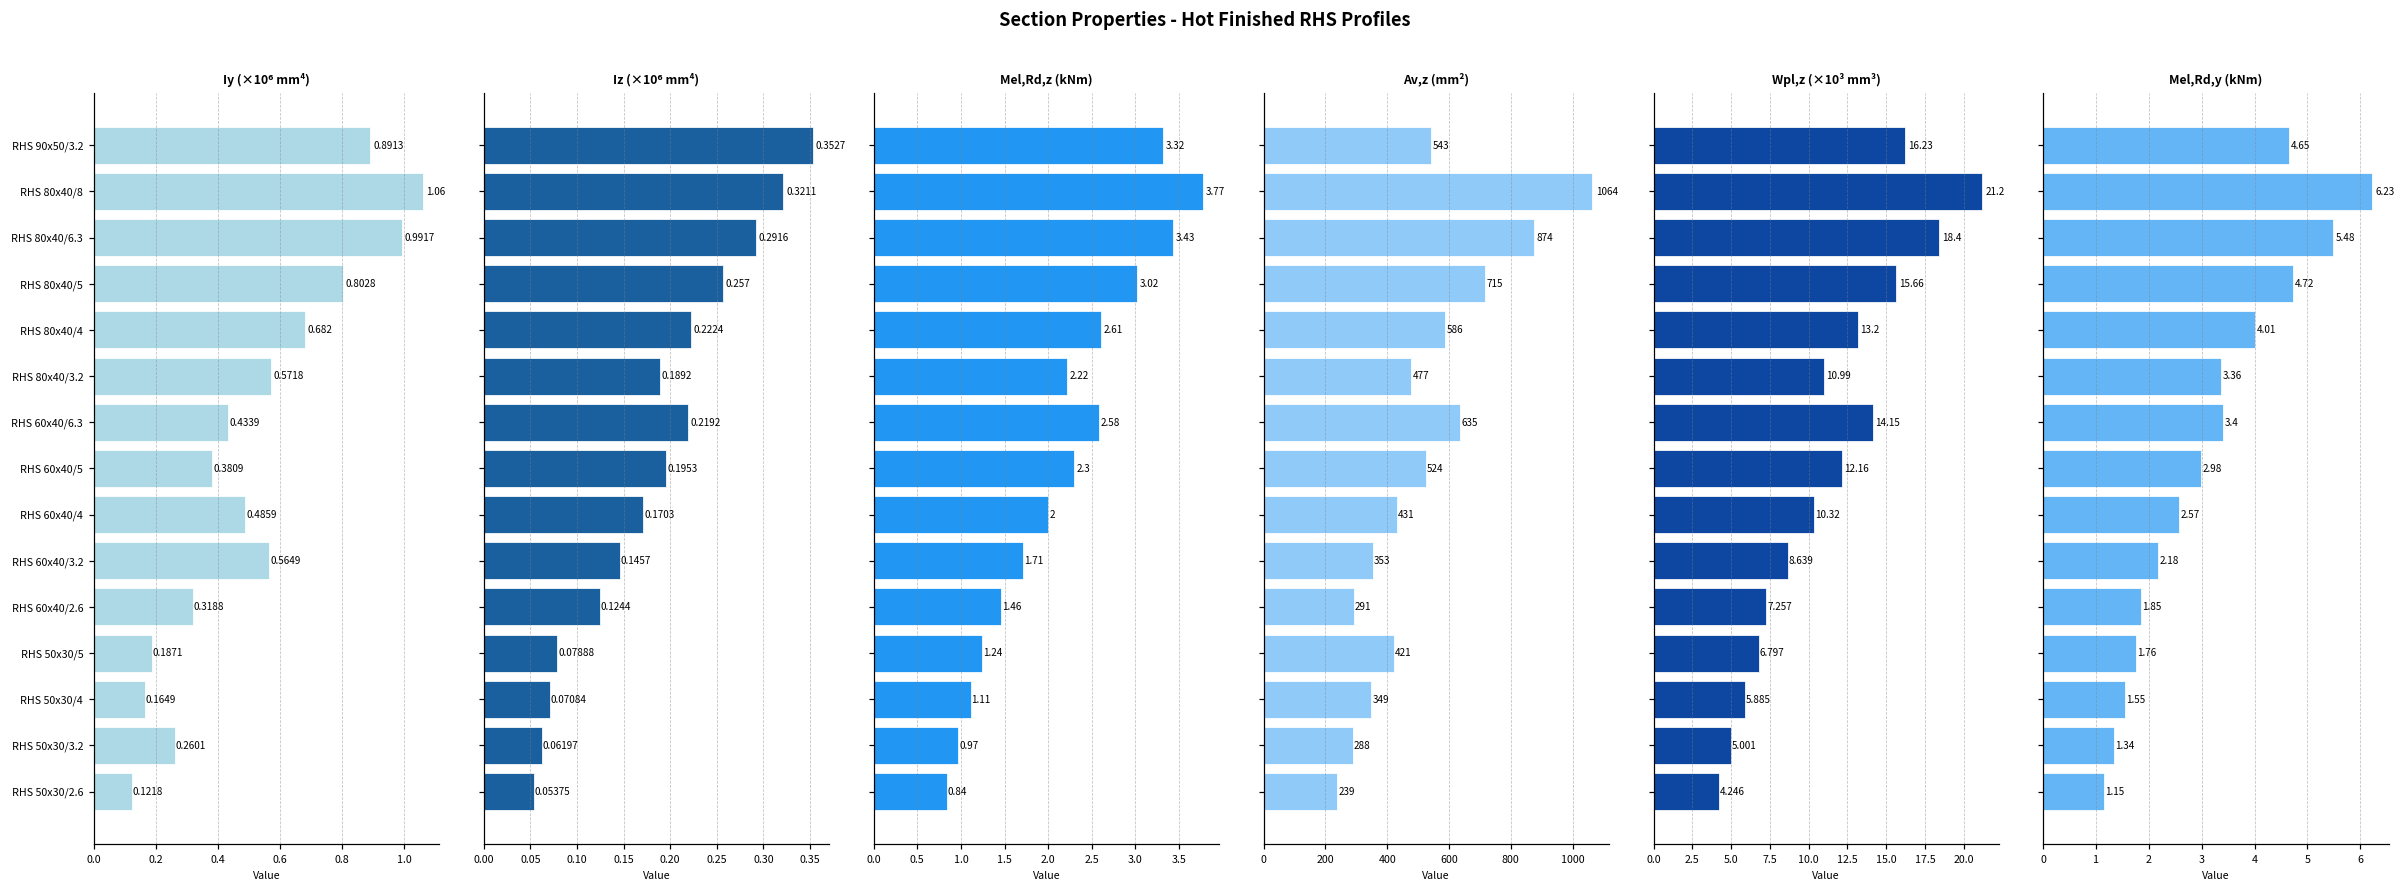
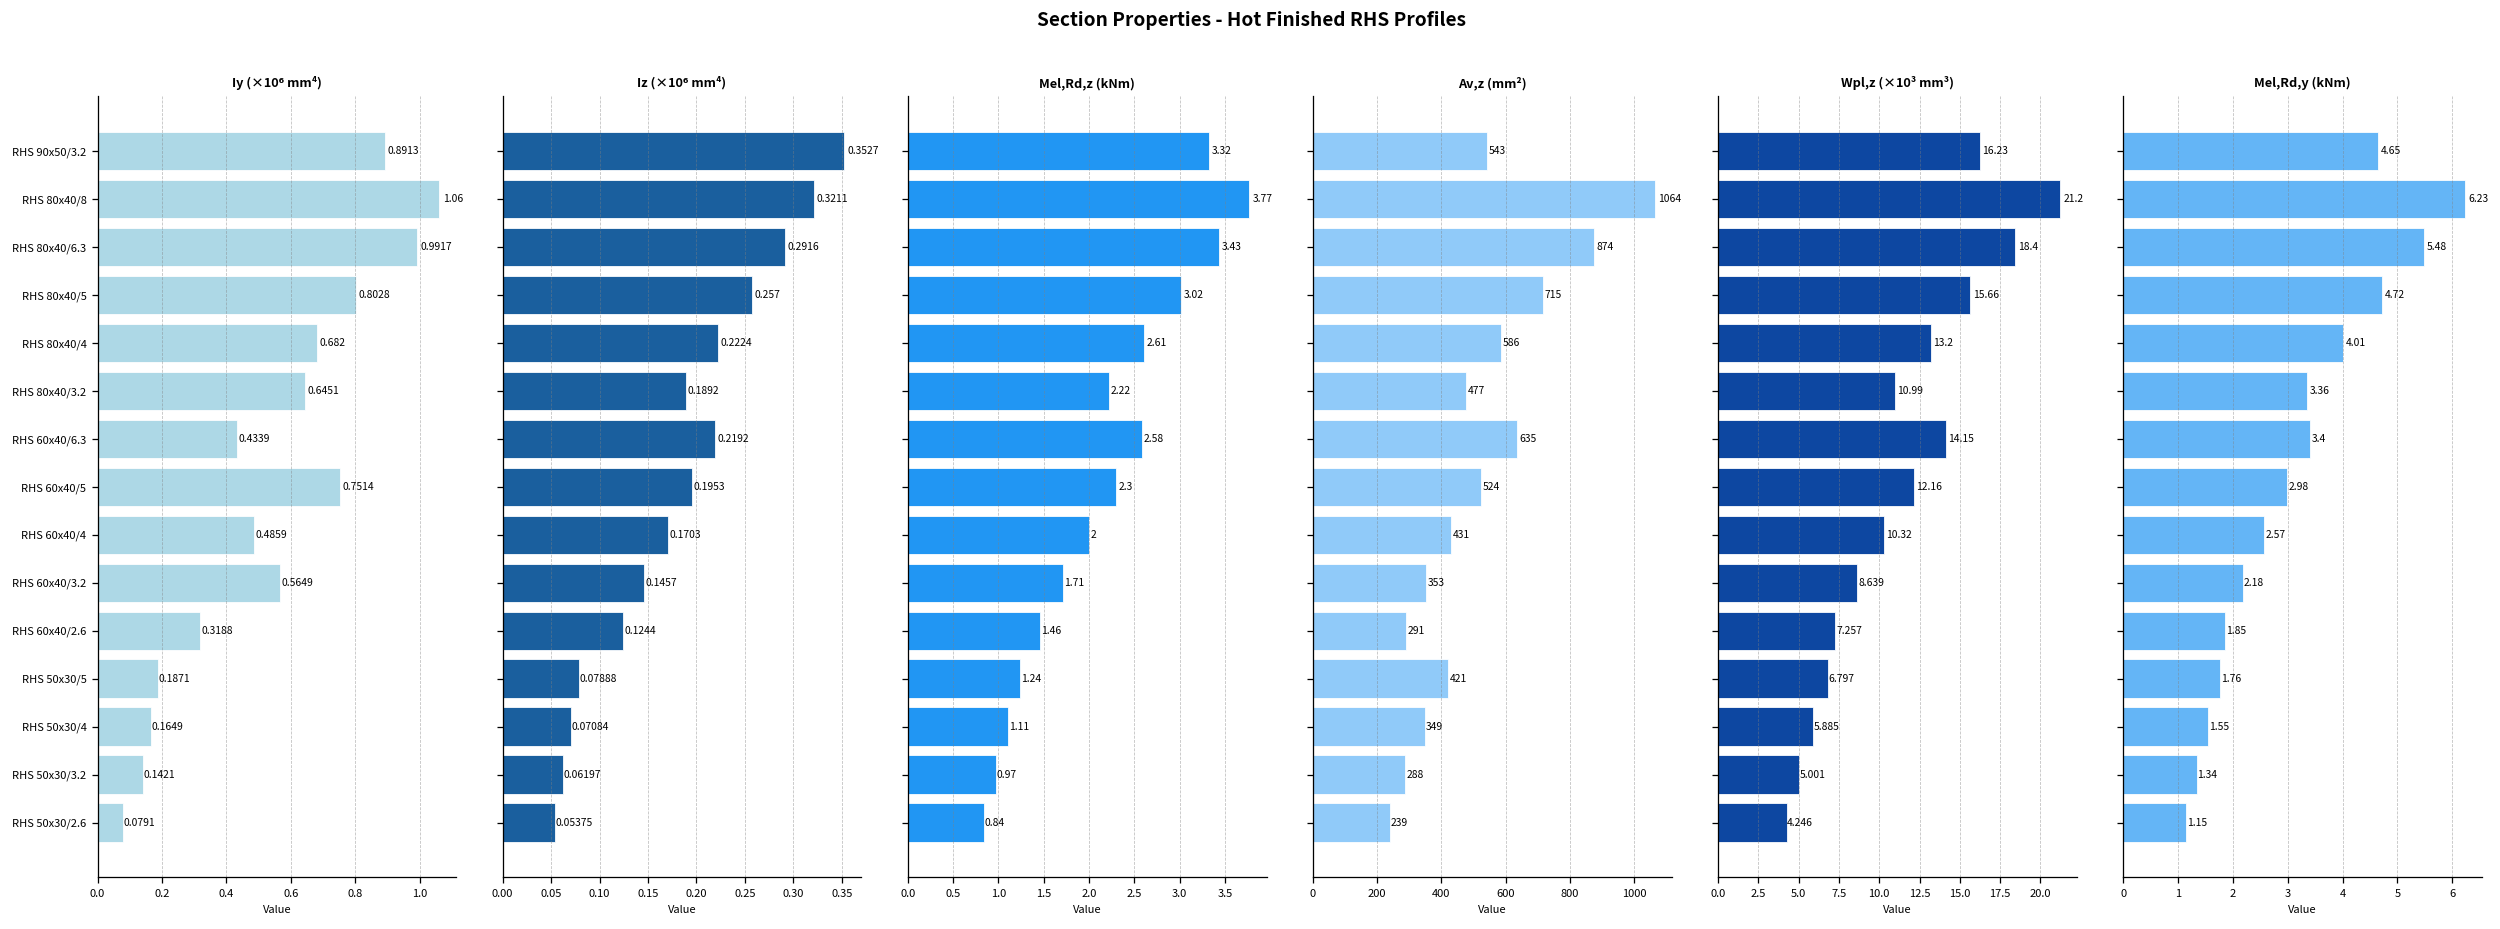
  {
    "Iy (×10⁶ mm⁴)": {
      "RHS 90x50/3.2": 0.8913,
      "RHS 80x40/8": 1.06,
      "RHS 80x40/6.3": 0.9917,
      "RHS 80x40/5": 0.8028,
      "RHS 80x40/4": 0.682,
-     "RHS 80x40/3.2": 0.5718,
+     "RHS 80x40/3.2": 0.6451,
      "RHS 60x40/6.3": 0.4339,
-     "RHS 60x40/5": 0.3809,
+     "RHS 60x40/5": 0.7514,
      "RHS 60x40/4": 0.4859,
      "RHS 60x40/3.2": 0.5649,
      "RHS 60x40/2.6": 0.3188,
      "RHS 50x30/5": 0.1871,
      "RHS 50x30/4": 0.1649,
-     "RHS 50x30/3.2": 0.2601,
-     "RHS 50x30/2.6": 0.1218
+     "RHS 50x30/3.2": 0.1421,
+     "RHS 50x30/2.6": 0.0791
    }
  }
